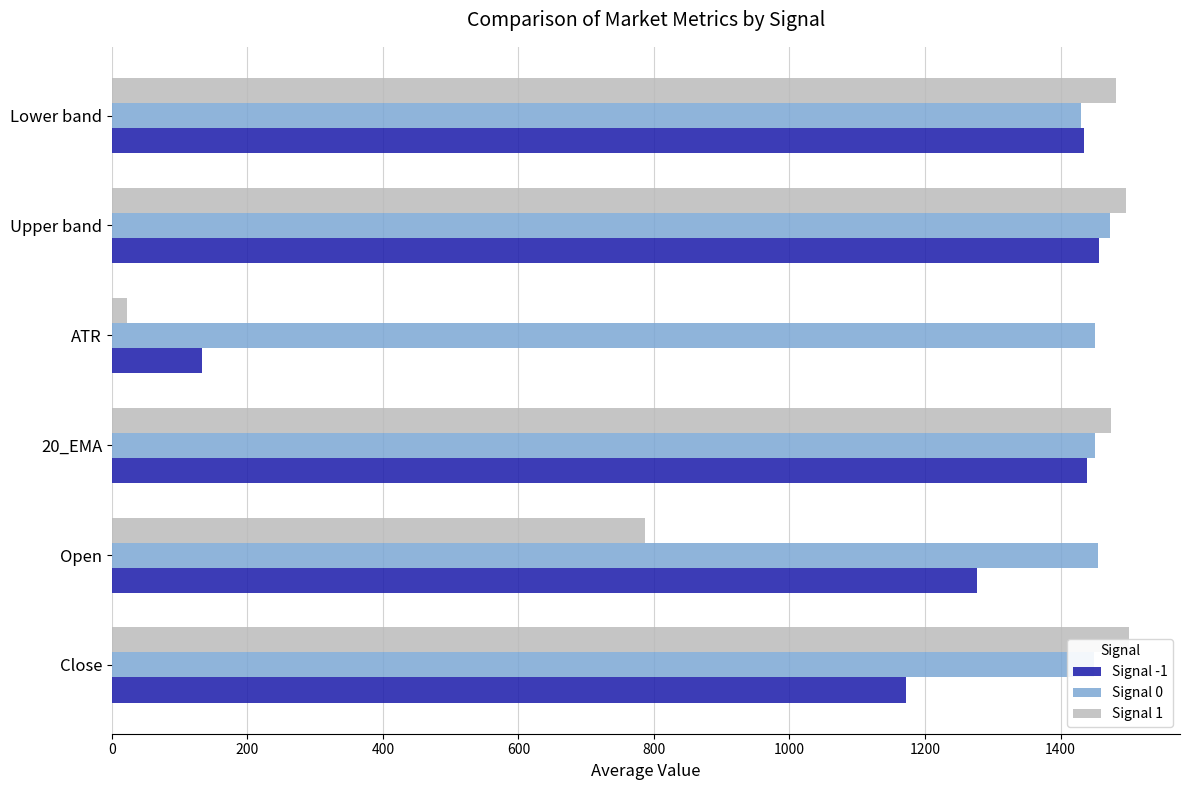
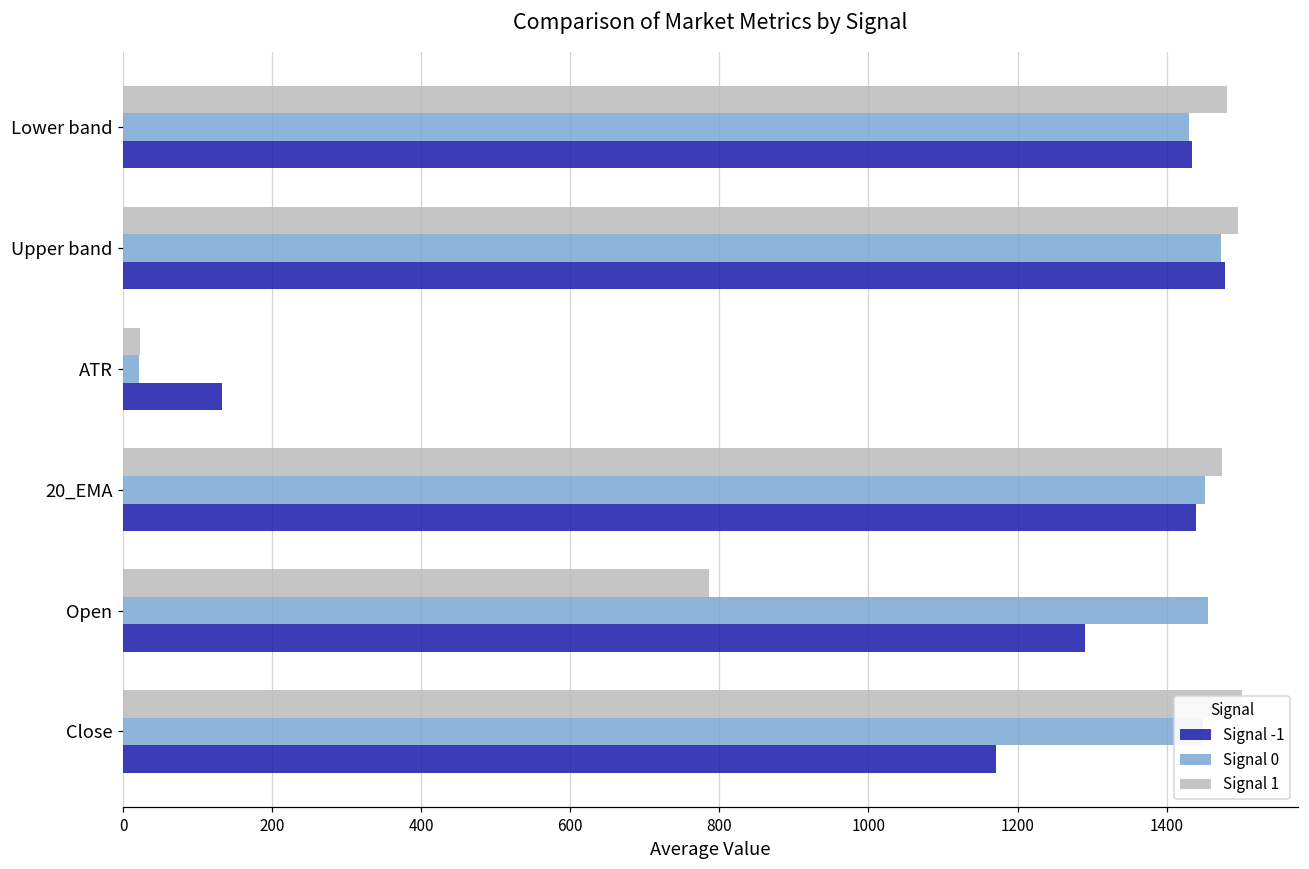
  {
    "Signal -1": {
      "Lower band": 1430,
-     "Upper band": 1460,
+     "Upper band": 1480,
      "ATR": 130,
      "20_EMA": 1440,
-     "Open": 1280,
+     "Open": 1290,
      "Close": 1170
    },
    "Signal 0": {
      "Lower band": 1430,
      "Upper band": 1470,
-     "ATR": 1450,
+     "ATR": 20,
      "20_EMA": 1450,
      "Open": 1460
    },
    "Signal 1": {
      "Lower band": 1480,
      "Upper band": 1500,
      "ATR": 20,
      "20_EMA": 1470,
      "Open": 790
    }
  }
